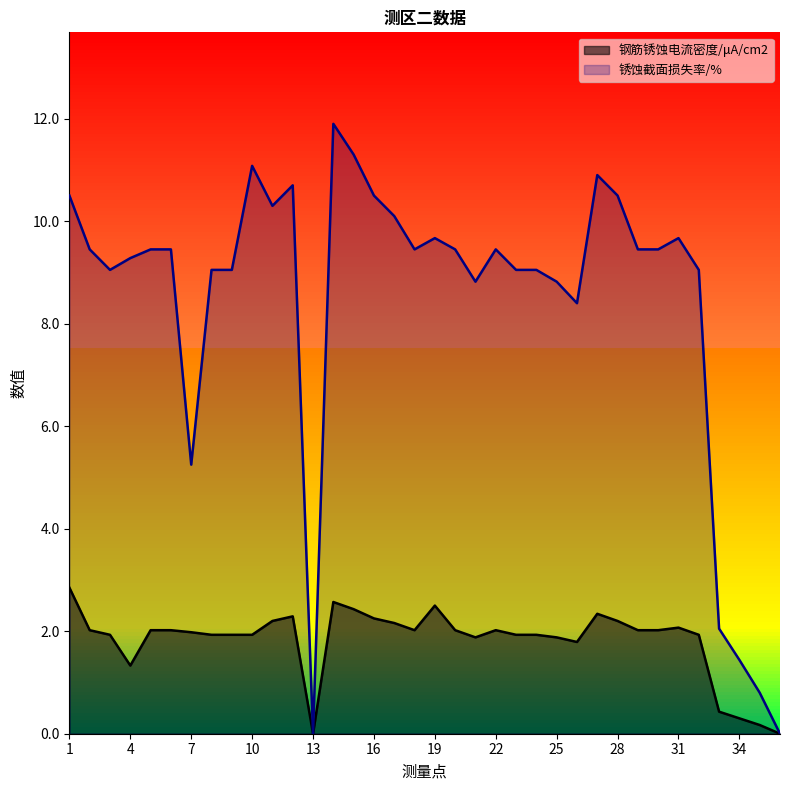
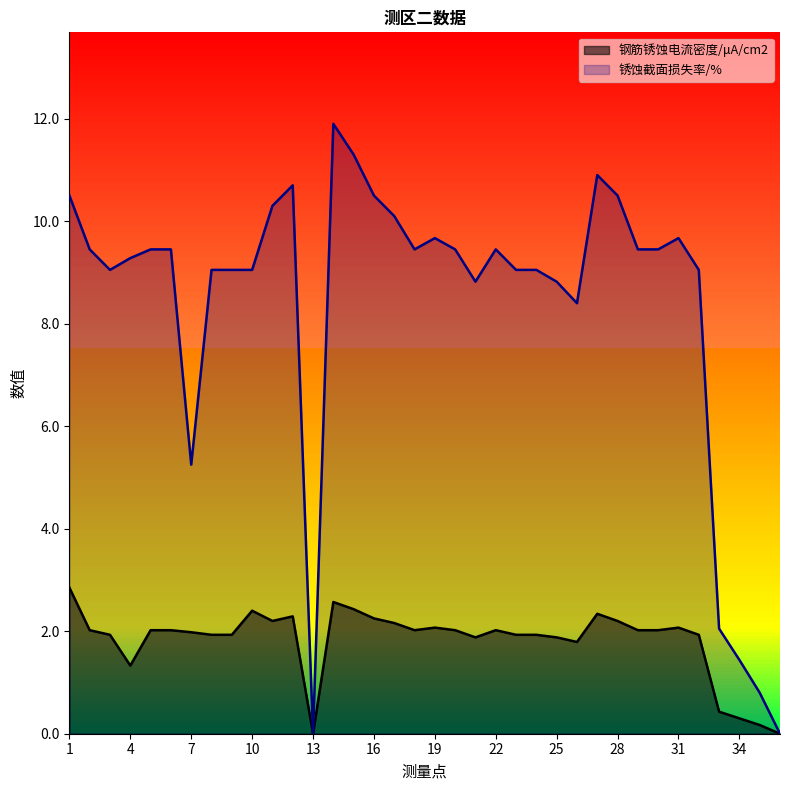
  {
    "钢筋锈蚀电流密度/μA/cm2": {
      "1": 2.9,
      "4": 1.3,
      "7": 2.0,
-     "10": 1.9,
+     "10": 2.4,
      "16": 2.3,
-     "19": 2.5,
+     "19": 2.1,
      "22": 2.0,
      "25": 1.9,
      "28": 2.2,
      "31": 2.1,
      "34": 0.3
    },
    "锈蚀截面损失率/%": {
      "1": 10.5,
      "4": 9.3,
      "7": 5.3,
-     "10": 11.1,
+     "10": 9.1,
      "16": 10.5,
      "19": 9.7,
      "22": 9.5,
      "25": 8.8,
      "28": 10.5,
      "31": 9.7,
      "34": 1.4
    }
  }
